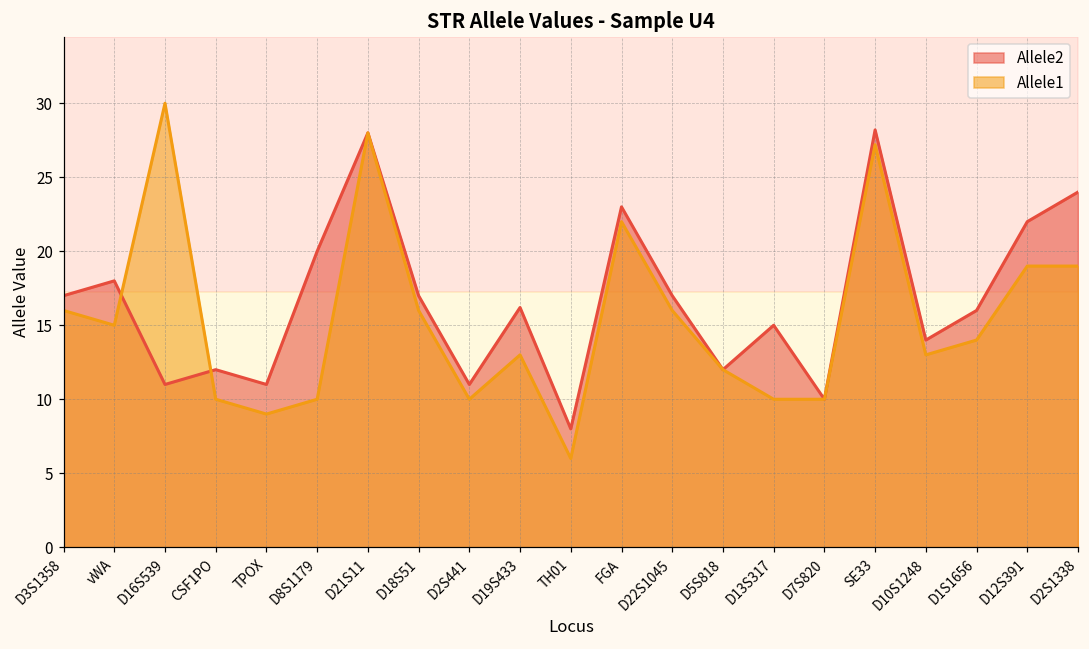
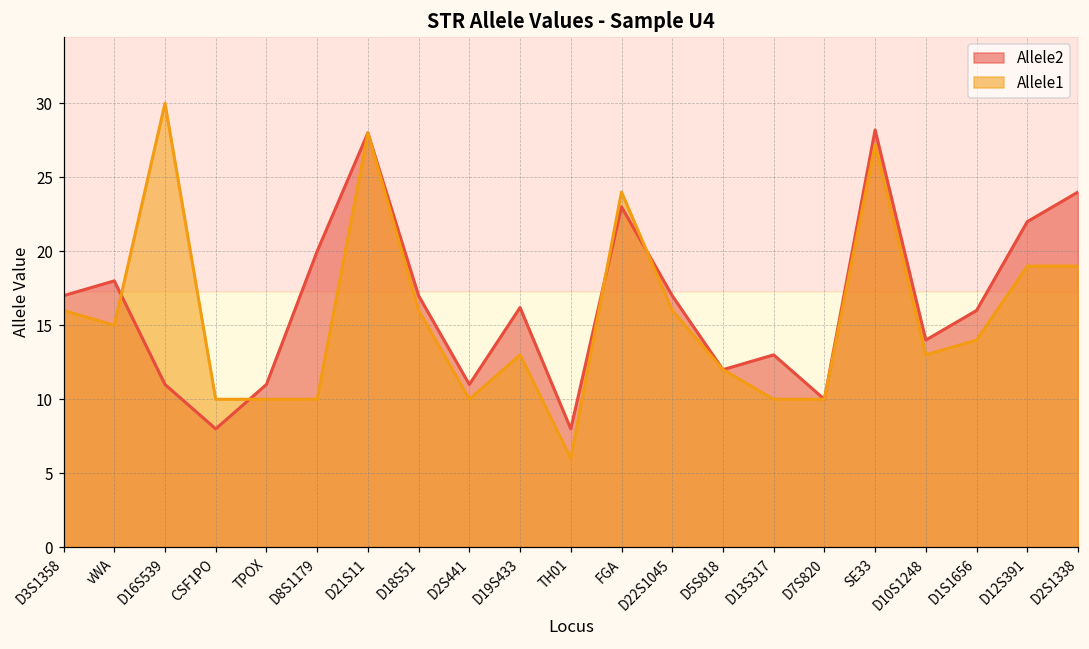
  {
    "Allele2": {
      "D3S1358": 17,
      "vWA": 18,
      "D16S539": 11,
-     "CSF1PO": 12,
+     "CSF1PO": 8,
      "TPOX": 11,
      "D8S1179": 20,
      "D18S51": 17,
      "D2S441": 11,
      "D19S433": 16.2,
      "TH01": 8,
      "FGA": 23,
      "D22S1045": 17,
-     "D13S317": 15,
+     "D13S317": 13,
      "SE33": 28.2,
      "D10S1248": 14,
      "D1S1656": 16,
      "D12S391": 22,
      "D2S1338": 24
    },
    "Allele1": {
      "D3S1358": 16,
      "vWA": 15,
      "D16S539": 30,
      "CSF1PO": 10,
-     "TPOX": 9,
+     "TPOX": 10,
      "D8S1179": 10,
      "D18S51": 16,
      "D2S441": 10,
      "D19S433": 13,
      "TH01": 6,
-     "FGA": 22,
+     "FGA": 24,
      "D22S1045": 16,
      "D13S317": 10,
      "SE33": 27.2,
      "D10S1248": 13,
      "D1S1656": 14,
      "D12S391": 19,
      "D2S1338": 19
    }
  }
